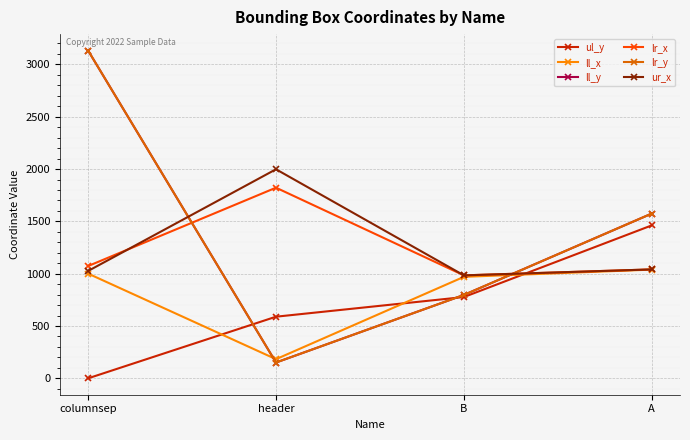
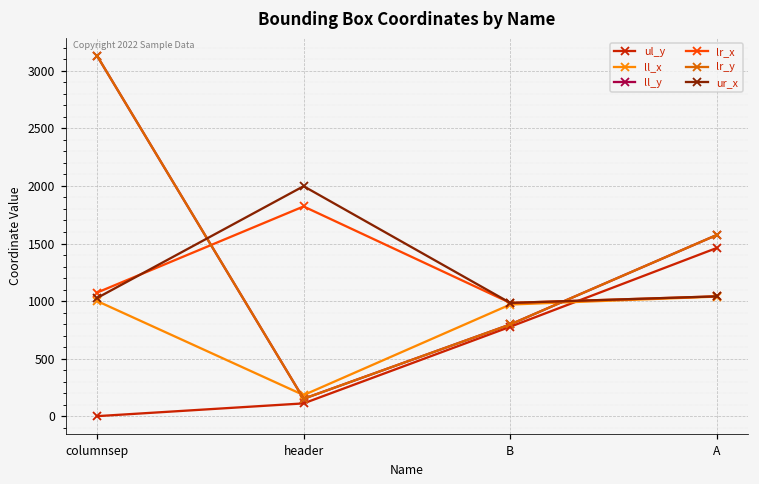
  {
    "ul_y": {
      "columnsep": 0,
-     "header": 590,
+     "header": 110,
      "A": 1460
    },
    "ur_x": {
      "columnsep": 1030,
      "header": 2000
    }
  }
